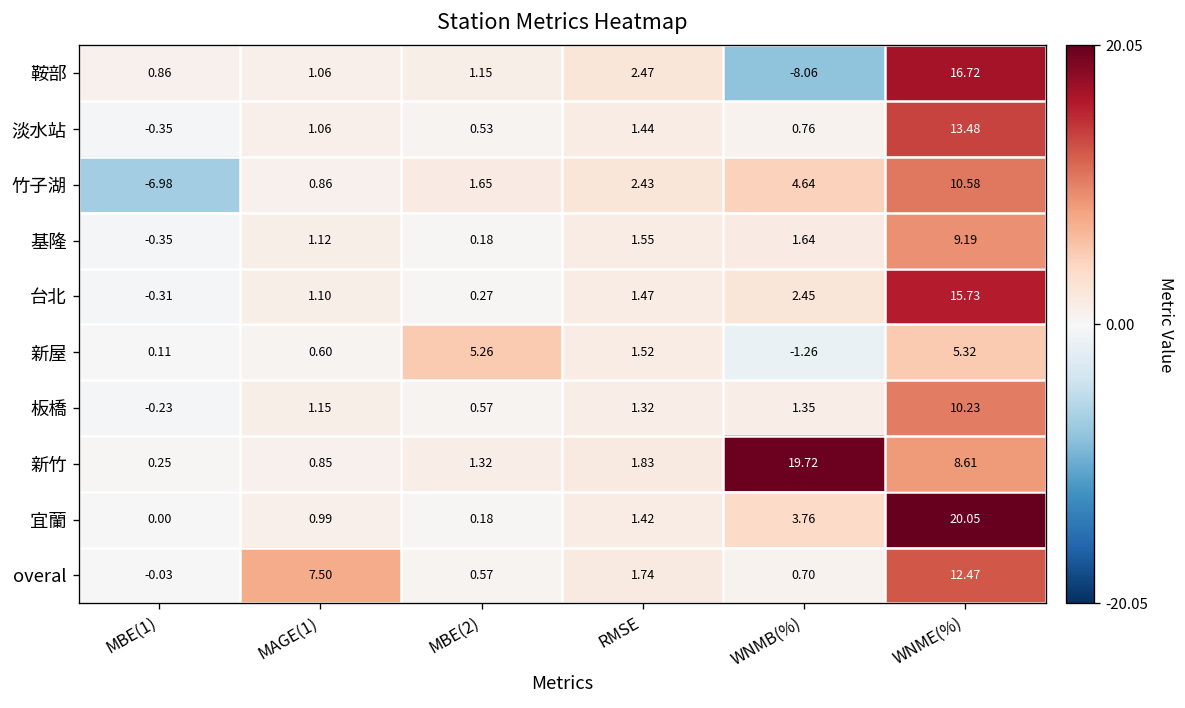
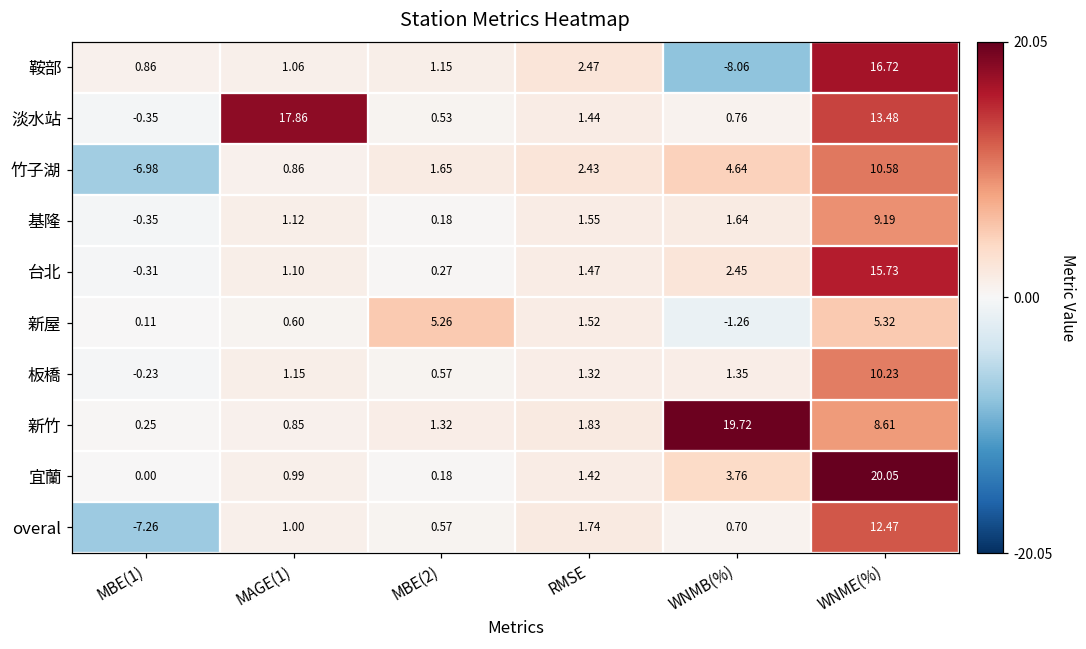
  {
    "鞍部": {
      "MBE(1)": 0.86,
      "MAGE(1)": 1.06,
      "MBE(2)": 1.15,
      "RMSE": 2.47,
      "WNMB(%)": -8.06,
      "WNME(%)": 16.72
    },
    "淡水站": {
      "MBE(1)": -0.35,
-     "MAGE(1)": 1.06,
+     "MAGE(1)": 17.86,
      "MBE(2)": 0.53,
      "RMSE": 1.44,
      "WNMB(%)": 0.76,
      "WNME(%)": 13.48
    },
    "竹子湖": {
      "MBE(1)": -6.98,
      "MAGE(1)": 0.86,
      "MBE(2)": 1.65,
      "RMSE": 2.43,
      "WNMB(%)": 4.64,
      "WNME(%)": 10.58
    },
    "基隆": {
      "MBE(1)": -0.35,
      "MAGE(1)": 1.12,
      "MBE(2)": 0.18,
      "RMSE": 1.55,
      "WNMB(%)": 1.64,
      "WNME(%)": 9.19
    },
    "台北": {
      "MBE(1)": -0.31,
      "MAGE(1)": 1.10,
      "MBE(2)": 0.27,
      "RMSE": 1.47,
      "WNMB(%)": 2.45,
      "WNME(%)": 15.73
    },
    "新屋": {
      "MBE(1)": 0.11,
      "MAGE(1)": 0.60,
      "MBE(2)": 5.26,
      "RMSE": 1.52,
      "WNMB(%)": -1.26,
      "WNME(%)": 5.32
    },
    "板橋": {
      "MBE(1)": -0.23,
      "MAGE(1)": 1.15,
      "MBE(2)": 0.57,
      "RMSE": 1.32,
      "WNMB(%)": 1.35,
      "WNME(%)": 10.23
    },
    "新竹": {
      "MBE(1)": 0.25,
      "MAGE(1)": 0.85,
      "MBE(2)": 1.32,
      "RMSE": 1.83,
      "WNMB(%)": 19.72,
      "WNME(%)": 8.61
    },
    "宜蘭": {
      "MBE(1)": 0.00,
      "MAGE(1)": 0.99,
      "MBE(2)": 0.18,
      "RMSE": 1.42,
      "WNMB(%)": 3.76,
      "WNME(%)": 20.05
    },
    "overal": {
-     "MBE(1)": -0.03,
-     "MAGE(1)": 7.50,
+     "MBE(1)": -7.26,
+     "MAGE(1)": 1.00,
      "MBE(2)": 0.57,
      "RMSE": 1.74,
      "WNMB(%)": 0.70,
      "WNME(%)": 12.47
    }
  }
